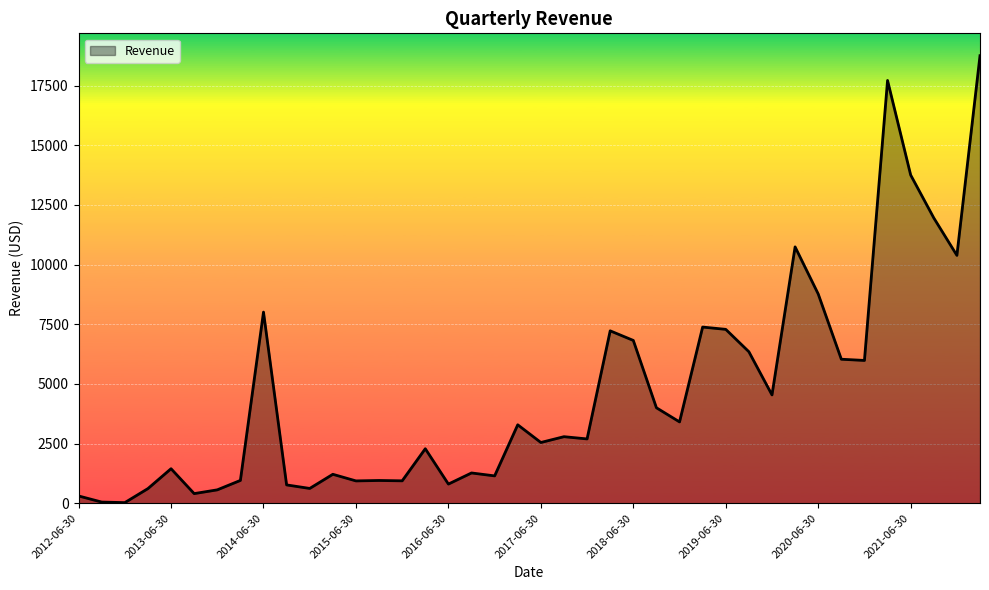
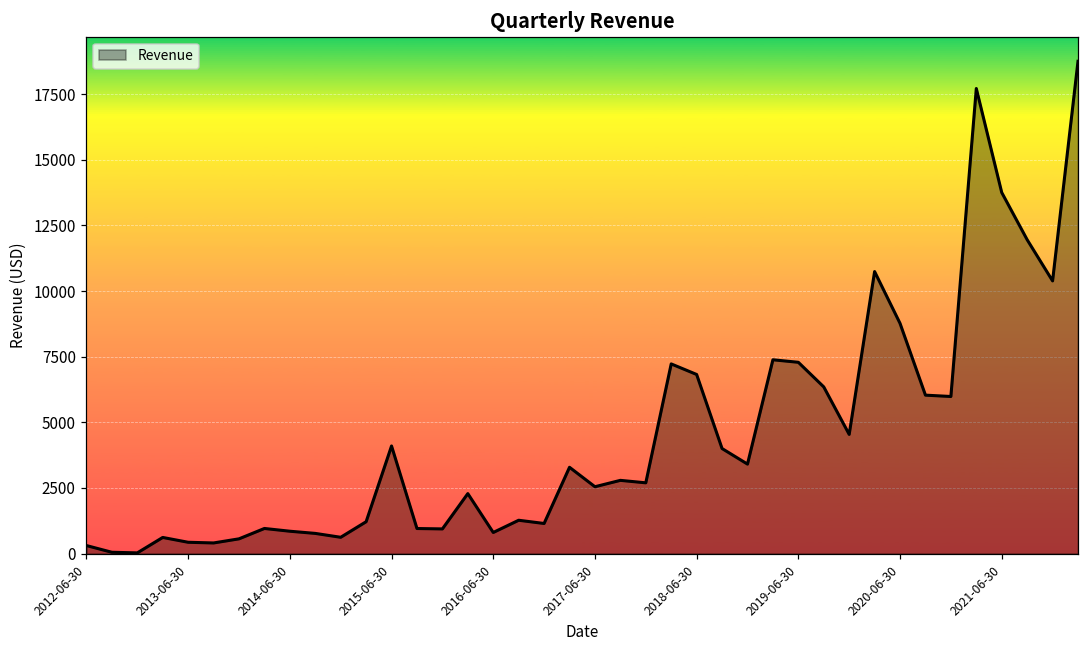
  {
    "2012-06-30": 300,
-   "2013-06-30": 1400,
-   "2014-06-30": 8000,
-   "2015-06-30": 900,
+   "2013-06-30": 400,
+   "2014-06-30": 900,
+   "2015-06-30": 4100,
    "2016-06-30": 800,
    "2017-06-30": 2500,
    "2018-06-30": 6800,
    "2019-06-30": 7300,
    "2020-06-30": 8800,
    "2021-06-30": 13800
  }
